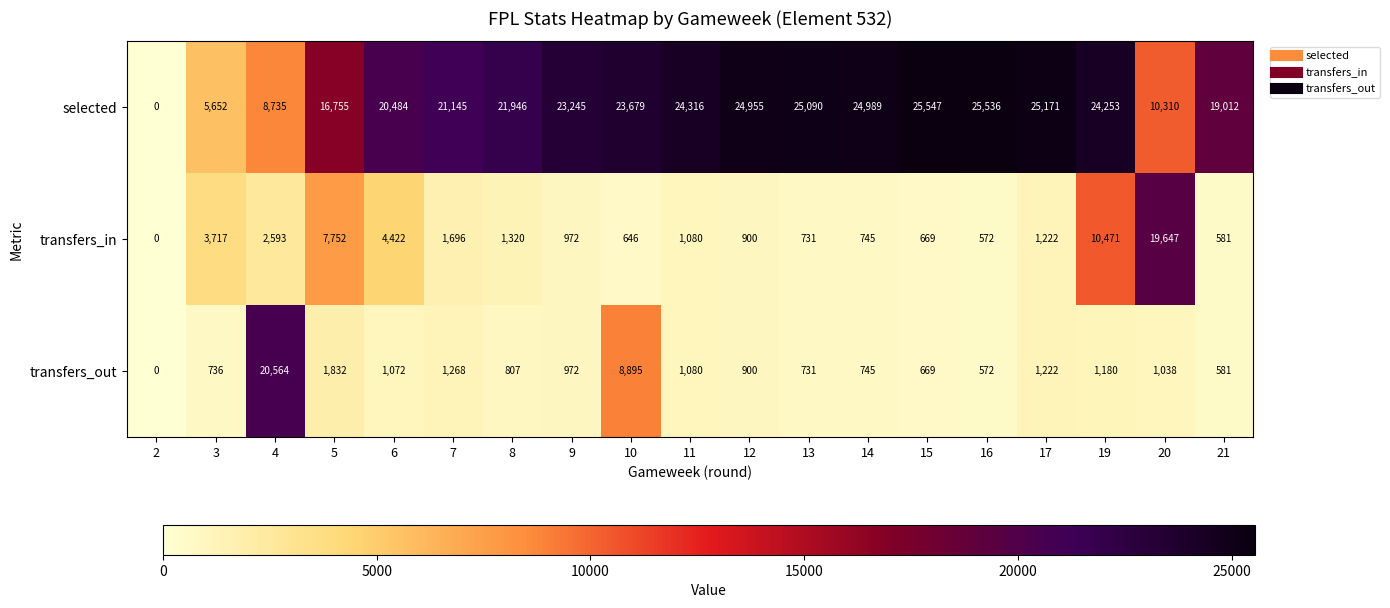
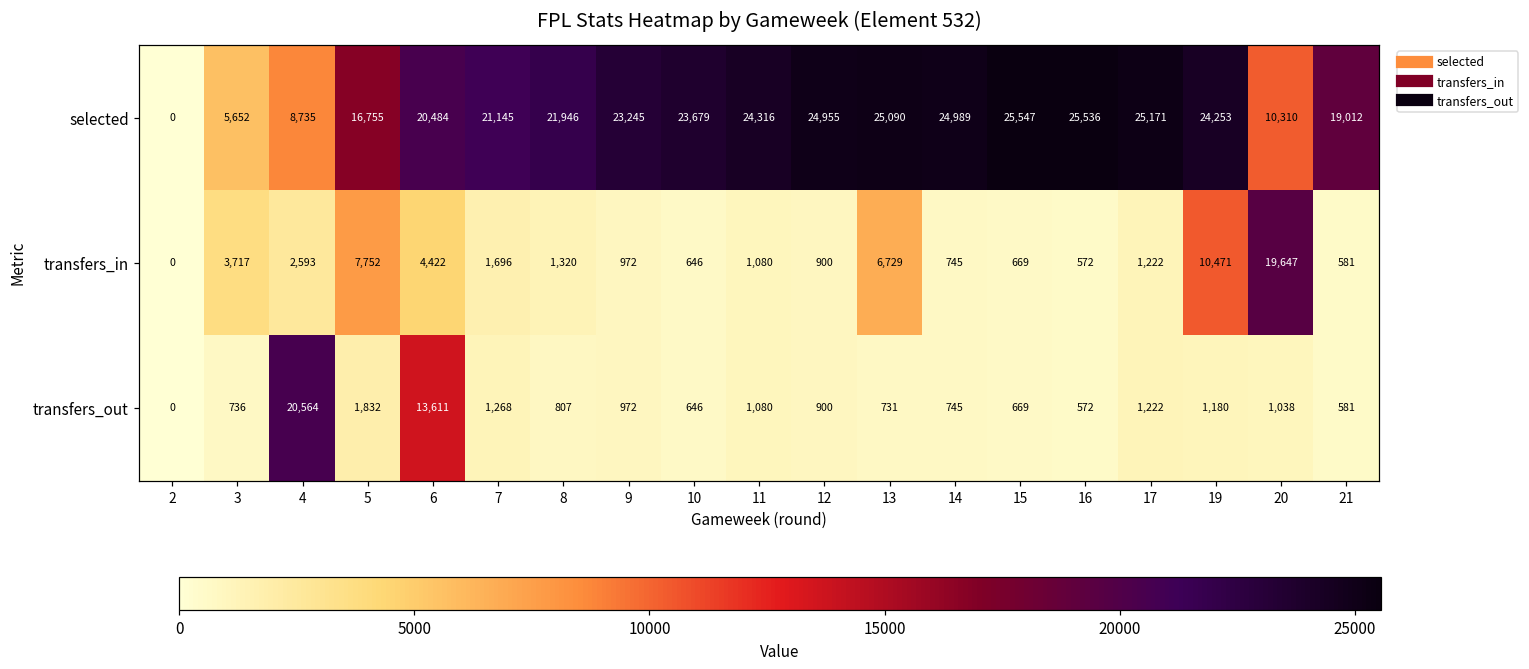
  {
    "selected": {
      "2": "0",
      "3": "5,652",
      "4": "8,735",
      "5": "16,755",
      "6": "20,484",
      "7": "21,145",
      "8": "21,946",
      "9": "23,245",
      "10": "23,679",
      "11": "24,316",
      "12": "24,955",
      "13": "25,090",
      "14": "24,989",
      "15": "25,547",
      "16": "25,536",
      "17": "25,171",
      "19": "24,253",
      "20": "10,310",
      "21": "19,012"
    },
    "transfers_in": {
      "2": "0",
      "3": "3,717",
      "4": "2,593",
      "5": "7,752",
      "6": "4,422",
      "7": "1,696",
      "8": "1,320",
      "9": "972",
      "10": "646",
      "11": "1,080",
      "12": "900",
-     "13": "731",
+     "13": "6,729",
      "14": "745",
      "15": "669",
      "16": "572",
      "17": "1,222",
      "19": "10,471",
      "20": "19,647",
      "21": "581"
    },
    "transfers_out": {
      "2": "0",
      "3": "736",
      "4": "20,564",
      "5": "1,832",
-     "6": "1,072",
+     "6": "13,611",
      "7": "1,268",
      "8": "807",
      "9": "972",
-     "10": "8,895",
+     "10": "646",
      "11": "1,080",
      "12": "900",
      "13": "731",
      "14": "745",
      "15": "669",
      "16": "572",
      "17": "1,222",
      "19": "1,180",
      "20": "1,038",
      "21": "581"
    }
  }
